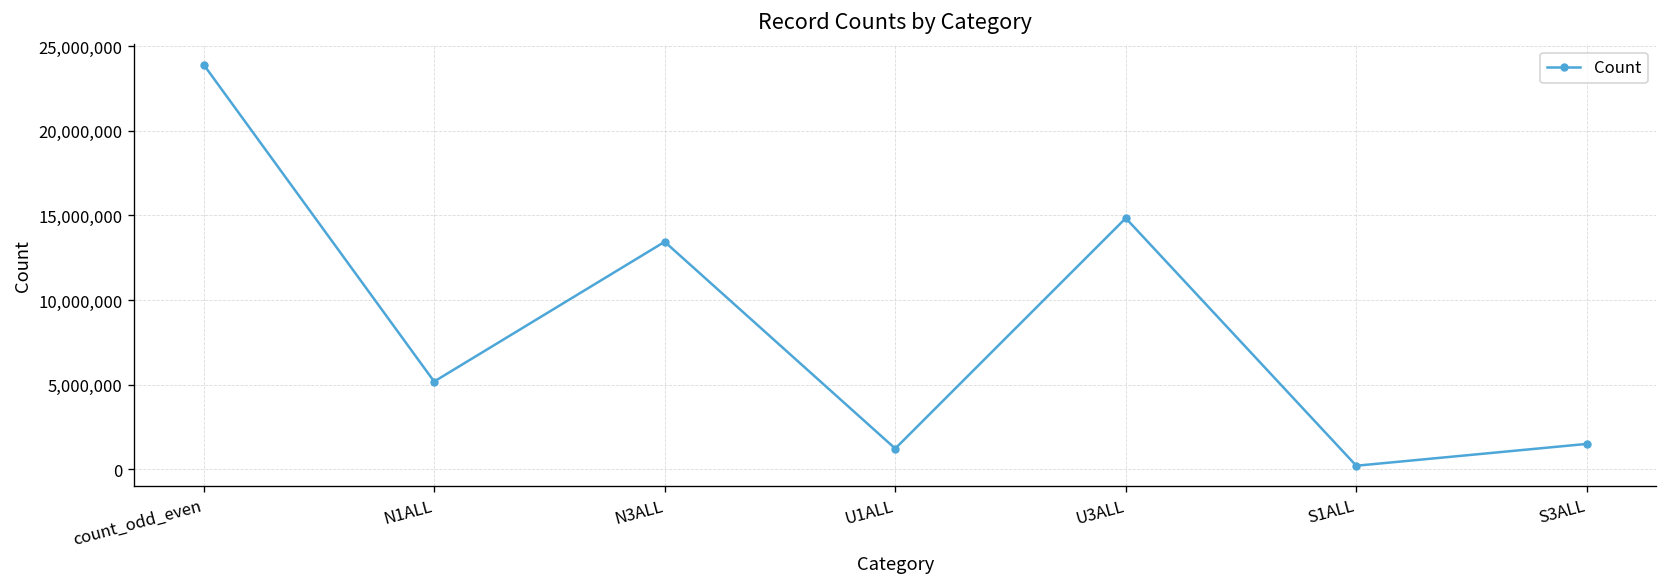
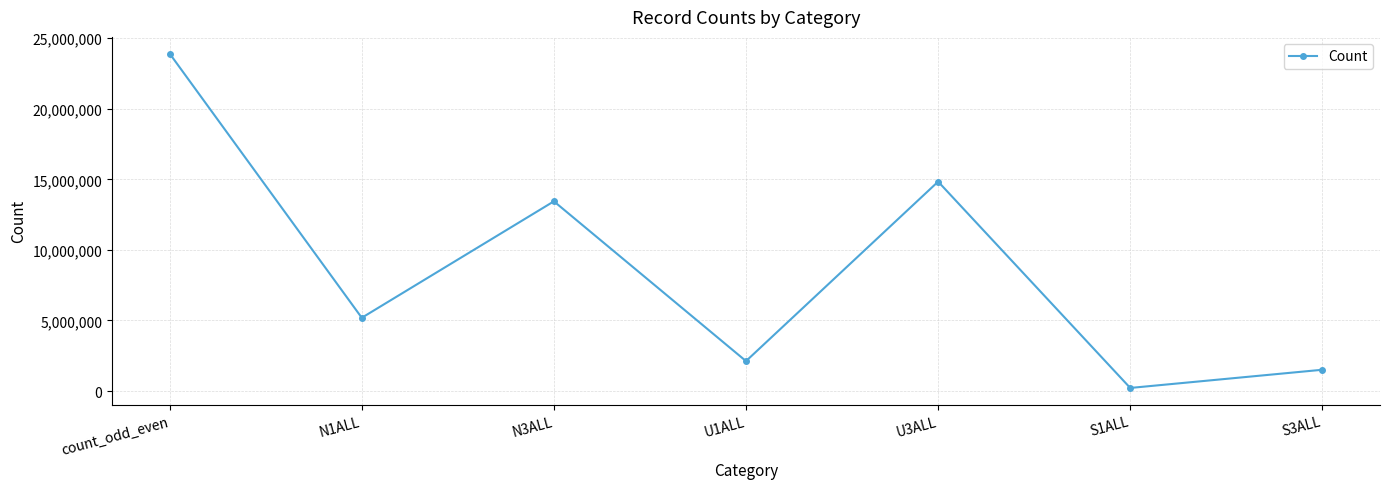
  {
    "count_odd_even": "23,900,000",
    "N1ALL": "5,200,000",
    "N3ALL": "13,400,000",
-   "U1ALL": "1,200,000",
+   "U1ALL": "2,100,000",
    "U3ALL": "14,800,000",
    "S1ALL": "200,000",
    "S3ALL": "1,500,000"
  }
